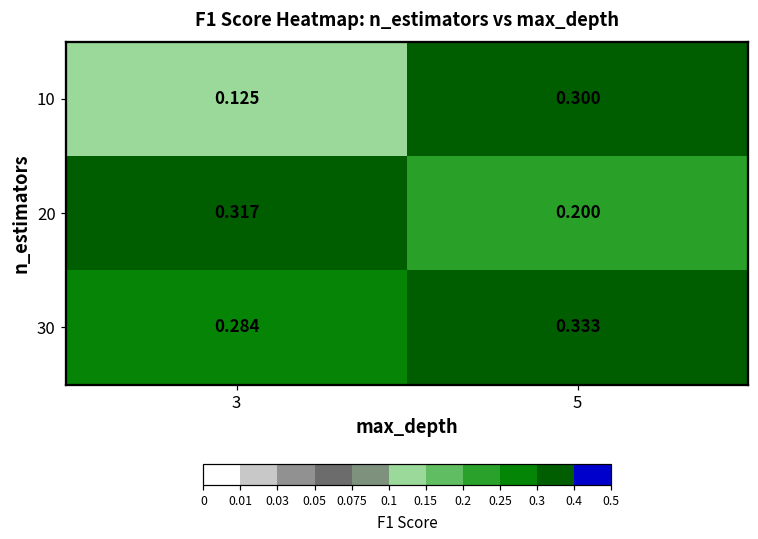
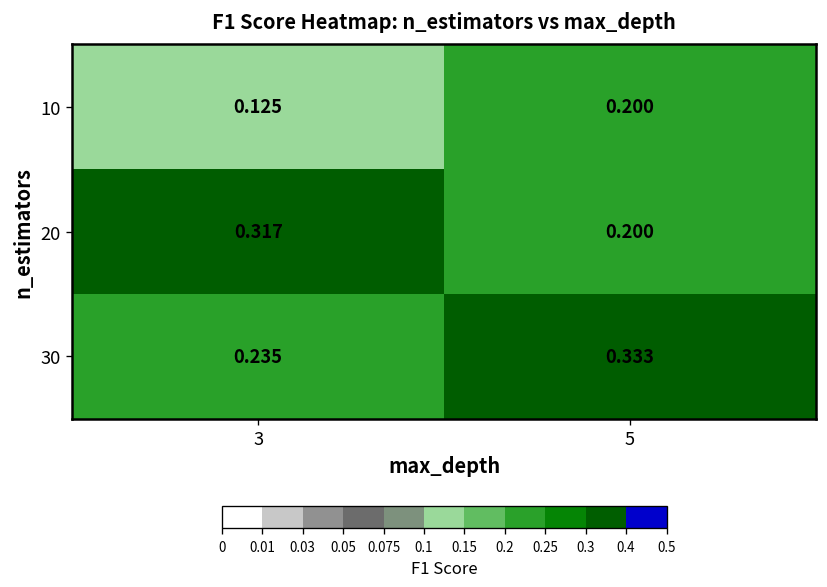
  {
    "10": {
      "3": 0.125,
-     "5": 0.300
+     "5": 0.200
    },
    "20": {
      "3": 0.317,
      "5": 0.200
    },
    "30": {
-     "3": 0.284,
+     "3": 0.235,
      "5": 0.333
    }
  }
